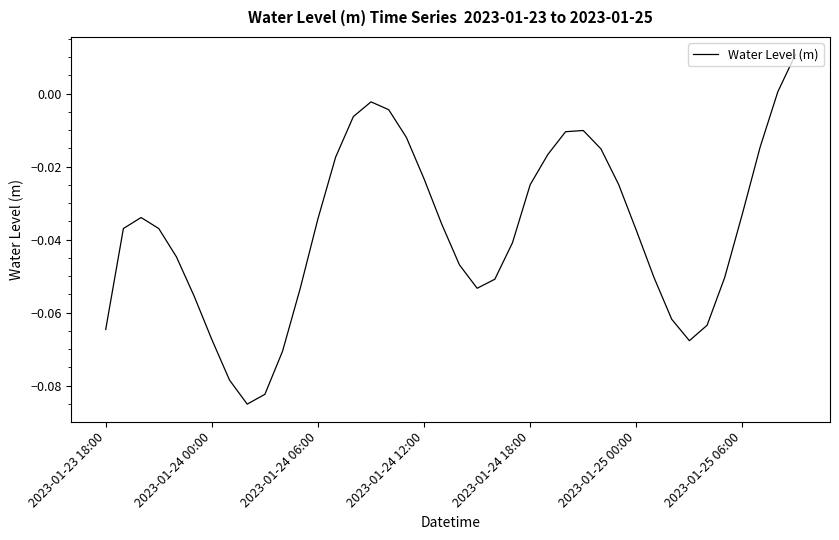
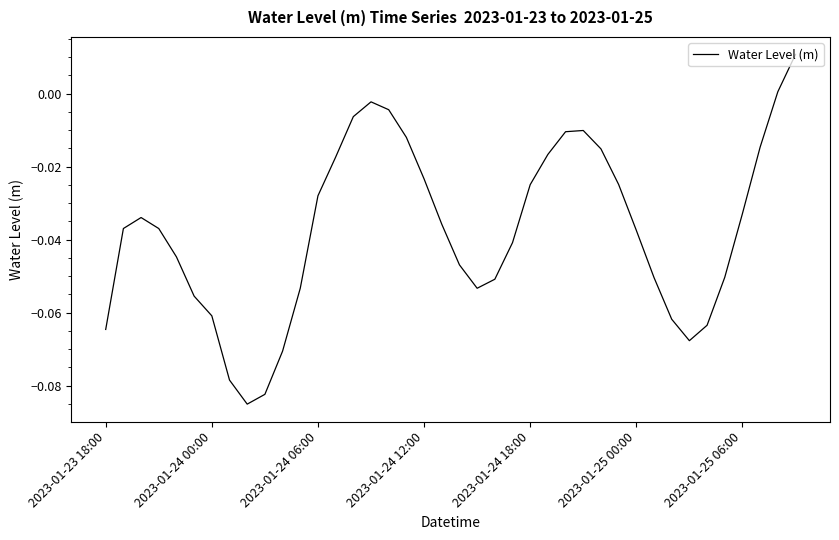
  {
    "2023-01-23 18:00": -0.065,
-   "2023-01-24 00:00": -0.067,
-   "2023-01-24 06:00": -0.034,
+   "2023-01-24 00:00": -0.061,
+   "2023-01-24 06:00": -0.028,
    "2023-01-24 12:00": -0.023,
    "2023-01-24 18:00": -0.025,
    "2023-01-25 00:00": -0.037,
    "2023-01-25 06:00": -0.033
  }
